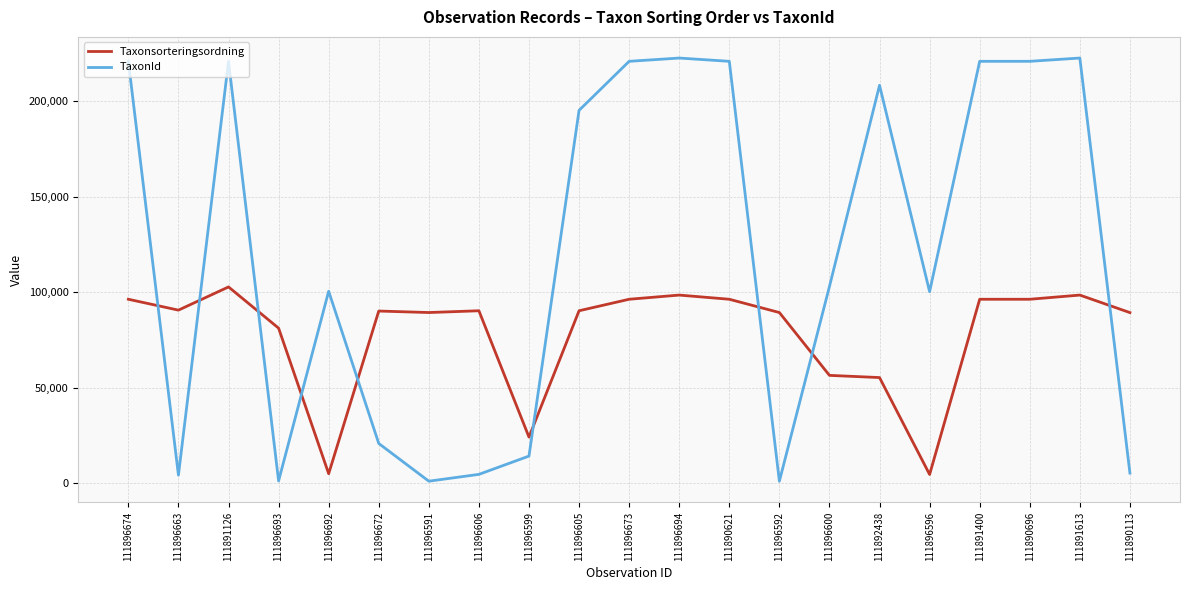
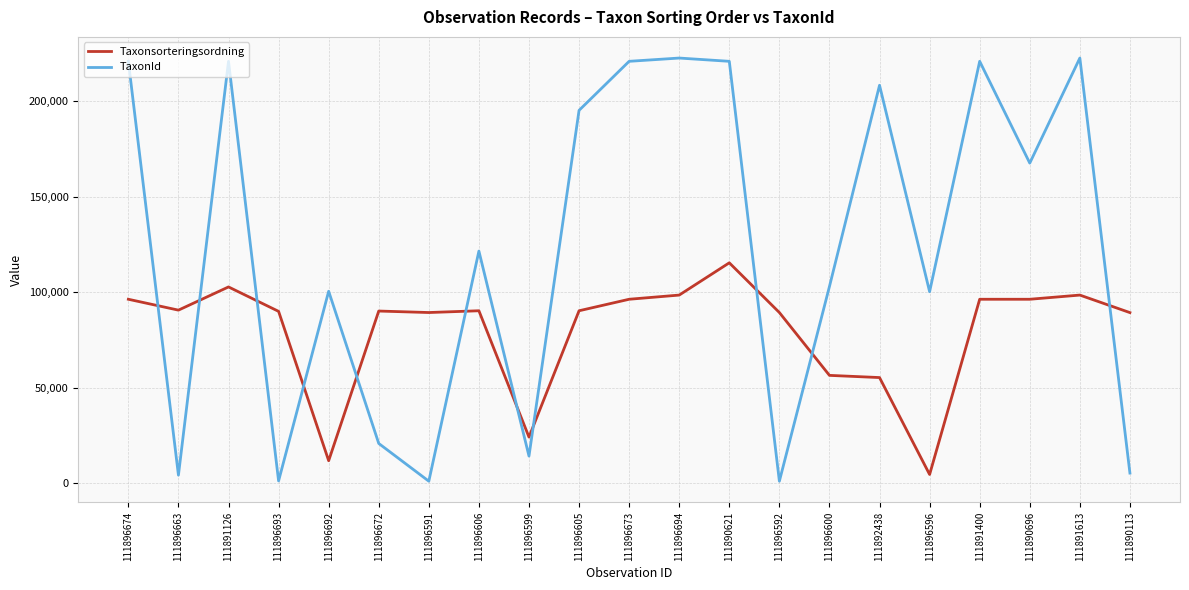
  {
    "Taxonsorteringsordning": {
      "111896674": "96,000",
      "111896663": "91,000",
      "111891126": "103,000",
-     "111896693": "81,000",
-     "111896692": "5,000",
+     "111896693": "90,000",
+     "111896692": "12,000",
      "111896672": "90,000",
      "111896591": "89,000",
      "111896606": "90,000",
      "111896599": "24,000",
      "111896605": "90,000",
      "111896673": "96,000",
      "111896694": "99,000",
-     "111890621": "96,000",
+     "111890621": "115,000",
      "111896592": "89,000",
      "111896600": "57,000",
      "111892438": "55,000",
      "111896596": "5,000",
      "111891400": "96,000",
      "111890696": "96,000",
      "111891613": "99,000",
      "111890113": "89,000"
    },
    "TaxonId": {
      "111896663": "4,000",
      "111896693": "1,000",
      "111896692": "101,000",
      "111896672": "21,000",
      "111896591": "1,000",
-     "111896606": "5,000",
+     "111896606": "122,000",
      "111896599": "14,000",
      "111896605": "195,000",
      "111896673": "221,000",
      "111896694": "222,000",
      "111890621": "221,000",
      "111896592": "1,000",
      "111896600": "103,000",
      "111892438": "208,000",
      "111896596": "100,000",
      "111891400": "221,000",
-     "111890696": "221,000",
+     "111890696": "168,000",
      "111891613": "222,000",
      "111890113": "5,000"
    }
  }
